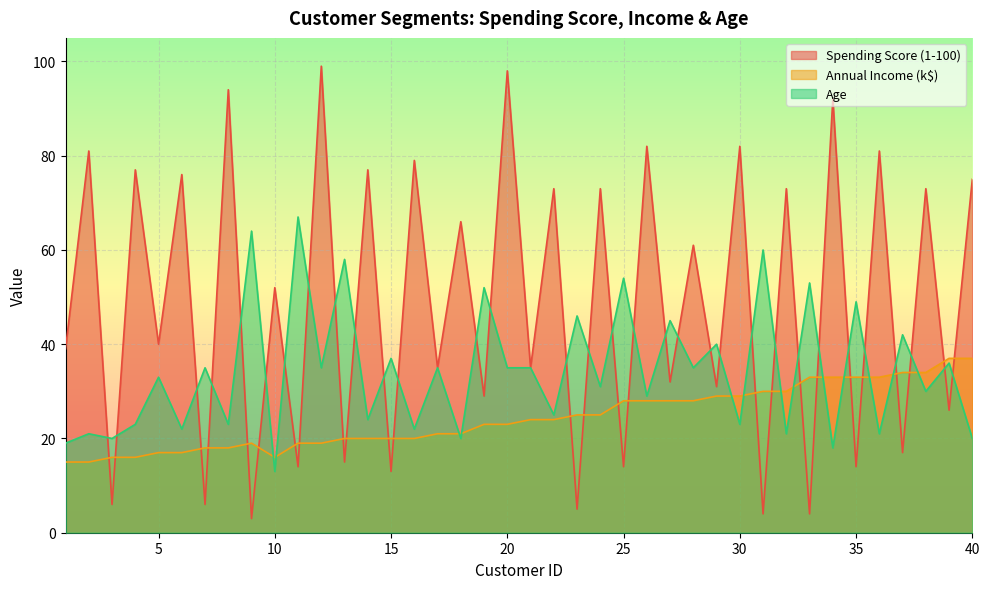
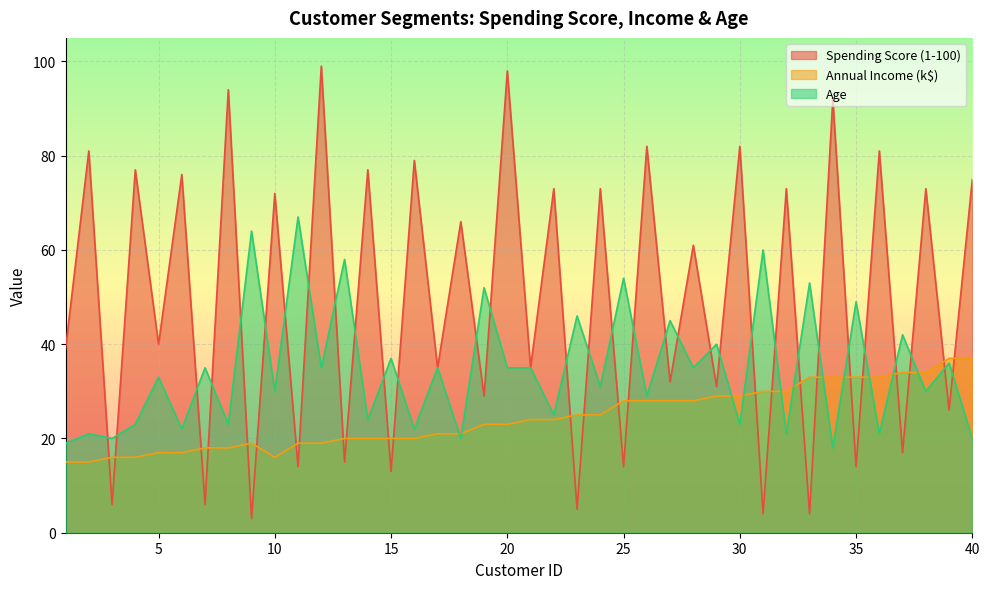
  {
    "Spending Score (1-100)": {
      "5": 40,
-     "10": 52,
+     "10": 72,
      "15": 13,
      "20": 98,
      "25": 14,
      "30": 82,
      "35": 14,
      "40": 75
    },
    "Annual Income (k$)": {
      "5": 17,
      "10": 16,
      "15": 20,
      "20": 23,
      "25": 28,
      "30": 29,
      "35": 33,
      "40": 37
    },
    "Age": {
      "5": 33,
-     "10": 13,
+     "10": 30,
      "15": 37,
      "20": 35,
      "25": 54,
      "30": 23,
      "35": 49,
      "40": 20
    }
  }
